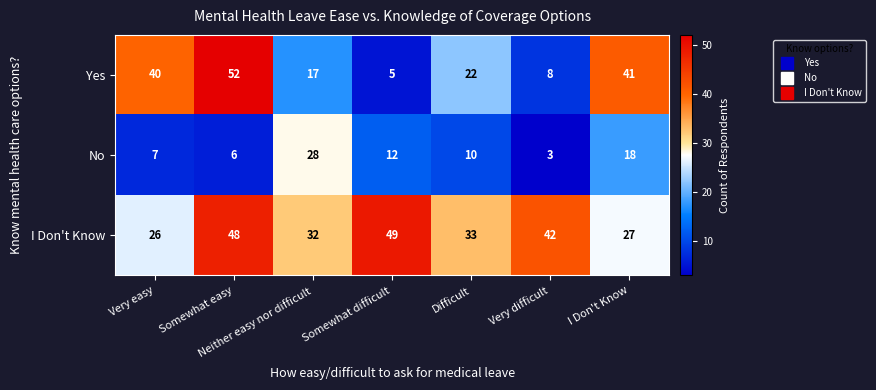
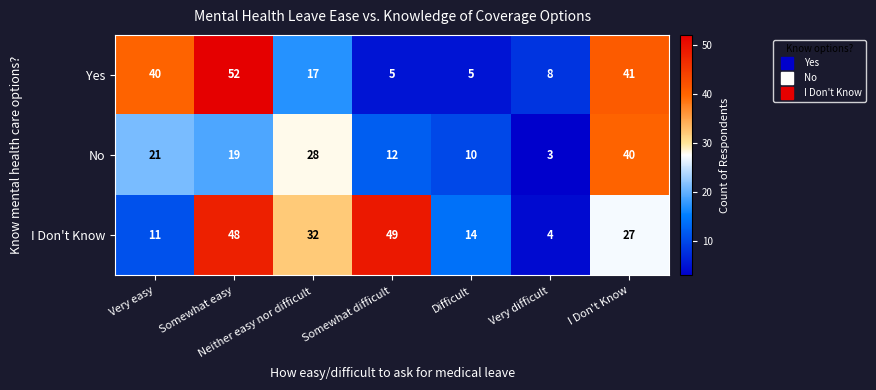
  {
    "Yes": {
      "Very easy": 40,
      "Somewhat easy": 52,
      "Neither easy nor difficult": 17,
      "Somewhat difficult": 5,
-     "Difficult": 22,
+     "Difficult": 5,
      "Very difficult": 8,
      "I Don't Know": 41
    },
    "No": {
-     "Very easy": 7,
-     "Somewhat easy": 6,
+     "Very easy": 21,
+     "Somewhat easy": 19,
      "Neither easy nor difficult": 28,
      "Somewhat difficult": 12,
      "Difficult": 10,
      "Very difficult": 3,
-     "I Don't Know": 18
+     "I Don't Know": 40
    },
    "I Don't Know": {
-     "Very easy": 26,
+     "Very easy": 11,
      "Somewhat easy": 48,
      "Neither easy nor difficult": 32,
      "Somewhat difficult": 49,
-     "Difficult": 33,
-     "Very difficult": 42,
+     "Difficult": 14,
+     "Very difficult": 4,
      "I Don't Know": 27
    }
  }
